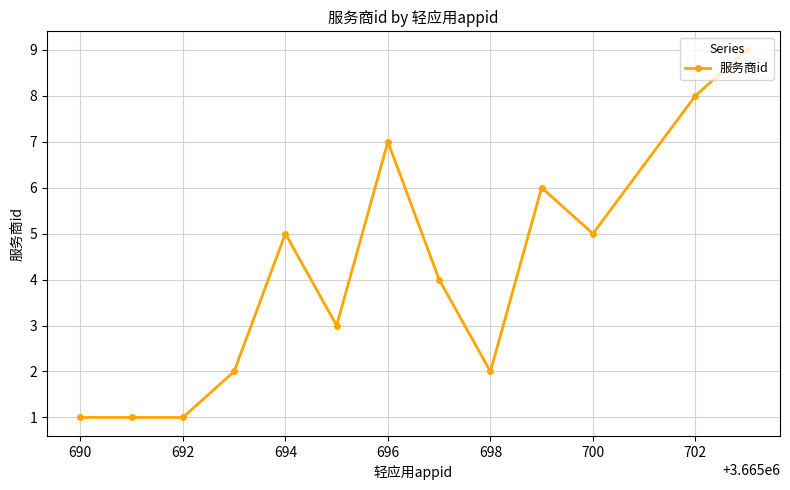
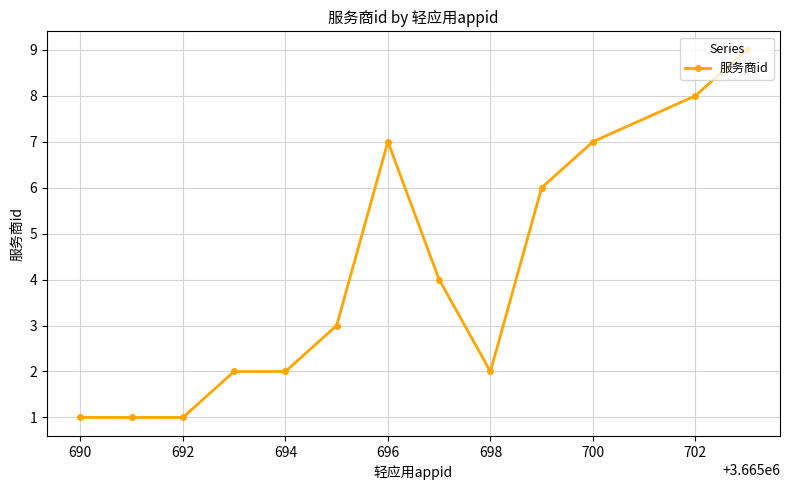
  {
    "690": 1,
    "692": 1,
-   "694": 5,
+   "694": 2,
    "696": 7,
    "698": 2,
-   "700": 5,
+   "700": 7,
    "702": 8
  }
